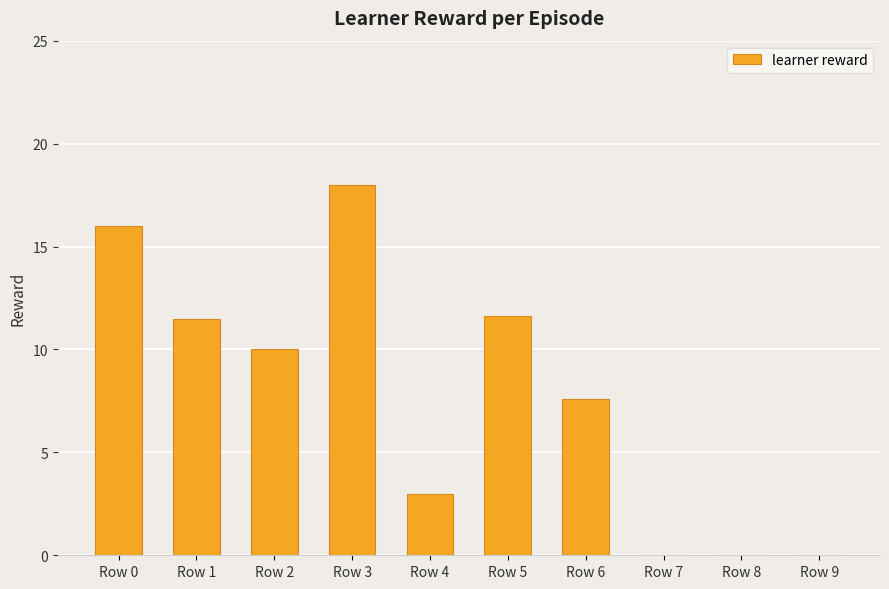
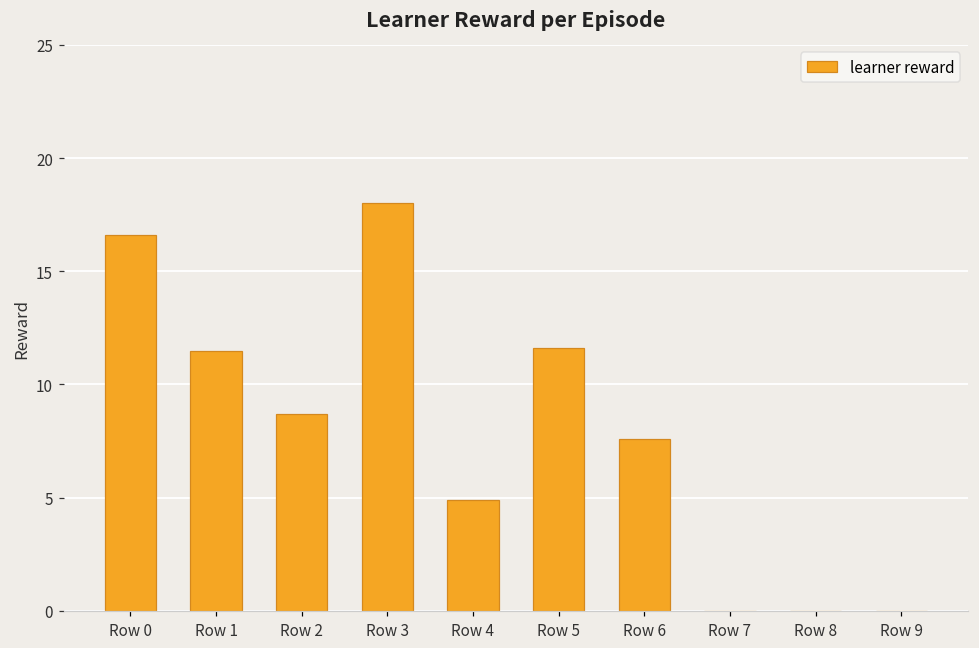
  {
-   "Row 0": 16.0,
+   "Row 0": 16.6,
    "Row 1": 11.5,
-   "Row 2": 10.0,
+   "Row 2": 8.7,
    "Row 3": 18.0,
-   "Row 4": 3.0,
+   "Row 4": 4.9,
    "Row 5": 11.6,
    "Row 6": 7.6,
    "Row 7": 0.0,
    "Row 8": 0.0,
    "Row 9": 0.0
  }
